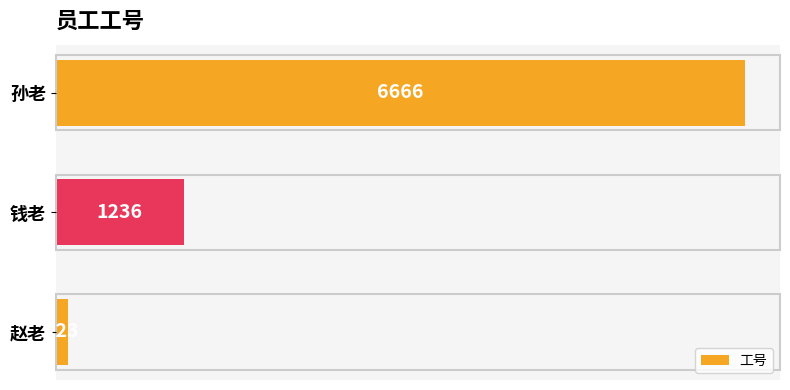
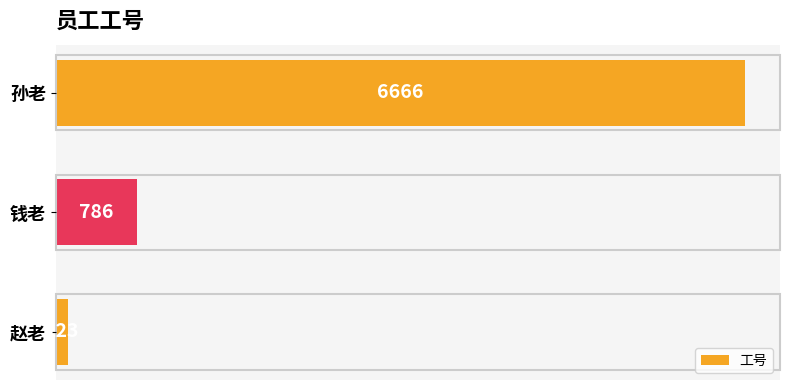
  {
    "孙老": 6666,
-   "钱老": 1236
+   "钱老": 786
  }
